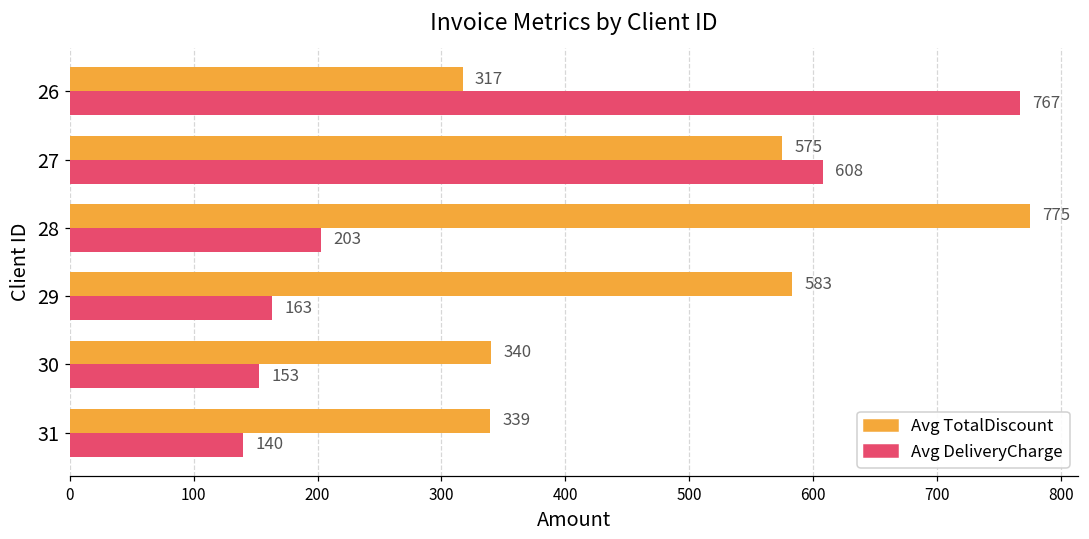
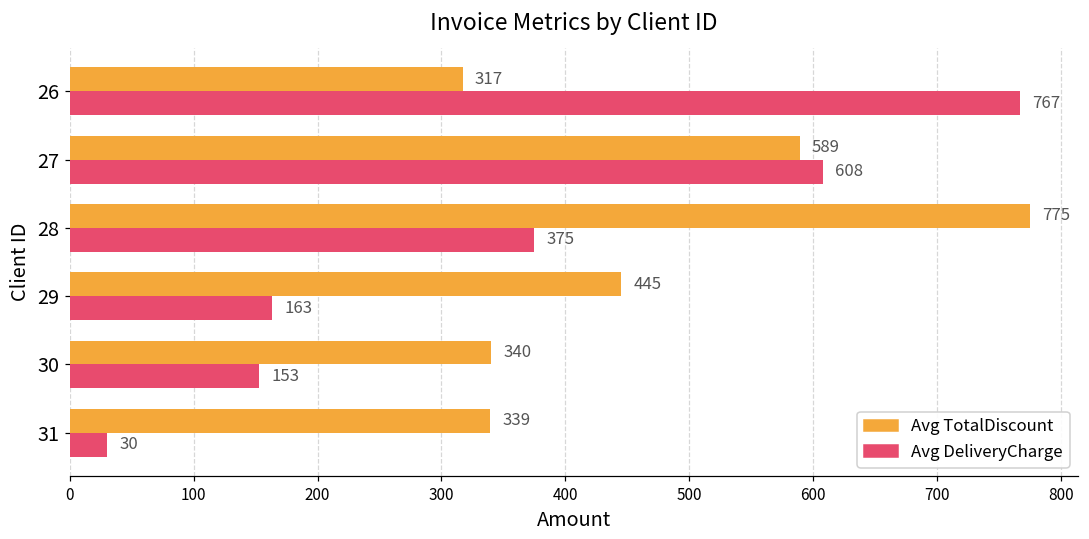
  {
    "Avg TotalDiscount": {
      "26": 317,
-     "27": 575,
+     "27": 589,
      "28": 775,
-     "29": 583,
+     "29": 445,
      "30": 340,
      "31": 339
    },
    "Avg DeliveryCharge": {
      "26": 767,
      "27": 608,
-     "28": 203,
+     "28": 375,
      "29": 163,
      "30": 153,
-     "31": 140
+     "31": 30
    }
  }
